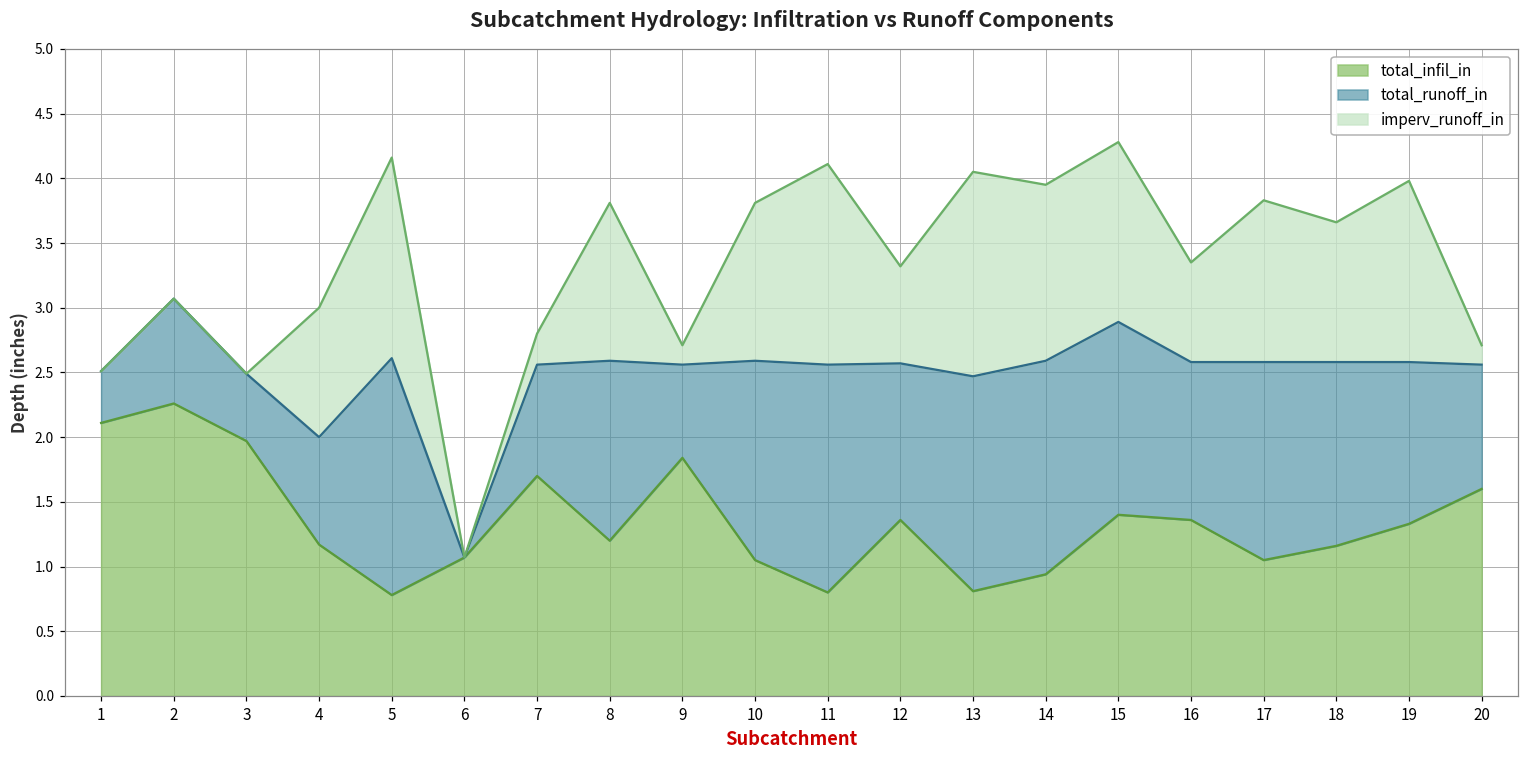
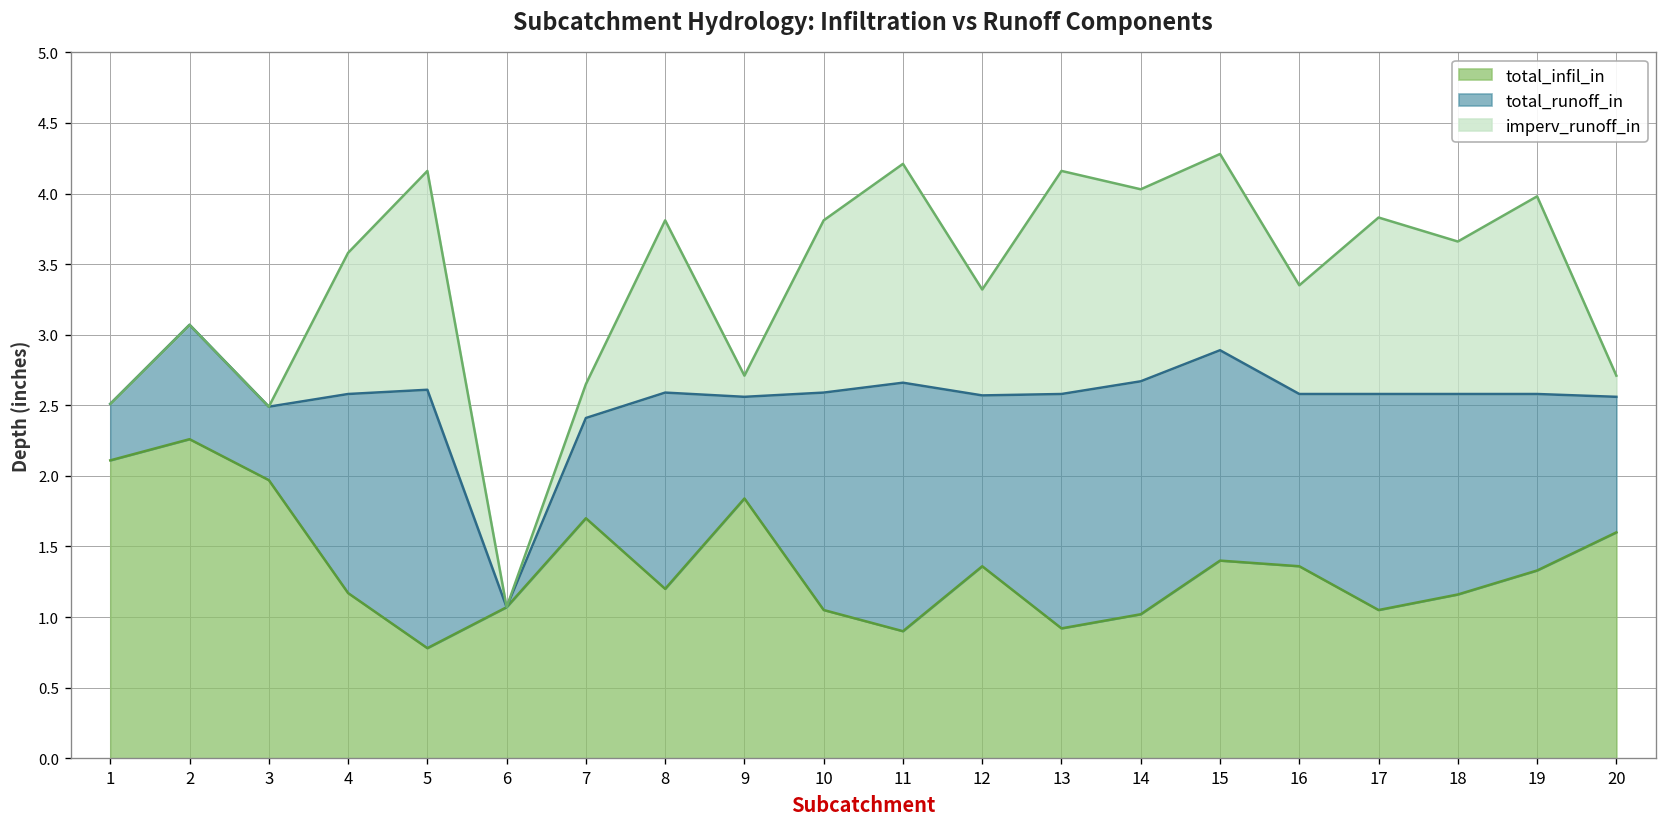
  {
    "total_infil_in": {
      "1": 2.11,
      "2": 2.26,
      "3": 1.97,
      "4": 1.17,
      "5": 0.78,
      "7": 1.70,
      "8": 1.20,
      "9": 1.84,
      "10": 1.05,
-     "11": 0.8,
+     "11": 0.9,
      "12": 1.36,
-     "13": 0.81,
-     "14": 0.94,
+     "13": 0.92,
+     "14": 1.02,
      "15": 1.40,
      "16": 1.36,
      "17": 1.05,
      "18": 1.16,
      "19": 1.33,
      "20": 1.60
    },
    "total_runoff_in": {
-     "4": 0.83,
+     "4": 1.41,
      "5": 1.83,
-     "7": 0.86,
+     "7": 0.71,
      "8": 1.39,
      "9": 0.72,
      "10": 1.54,
      "11": 1.76,
      "12": 1.21,
      "13": 1.66,
      "14": 1.65,
      "15": 1.49,
      "16": 1.22,
      "17": 1.53,
      "18": 1.42,
      "19": 1.25,
      "20": 0.96
    },
    "imperv_runoff_in": {
      "4": 1.00,
      "5": 1.55,
      "7": 0.24,
      "8": 1.22,
      "9": 0.15,
      "10": 1.22,
      "11": 1.55,
      "12": 0.75,
      "13": 1.58,
      "14": 1.36,
      "15": 1.39,
      "16": 0.77,
      "17": 1.25,
      "18": 1.08,
      "19": 1.40,
      "20": 0.15
    }
  }
